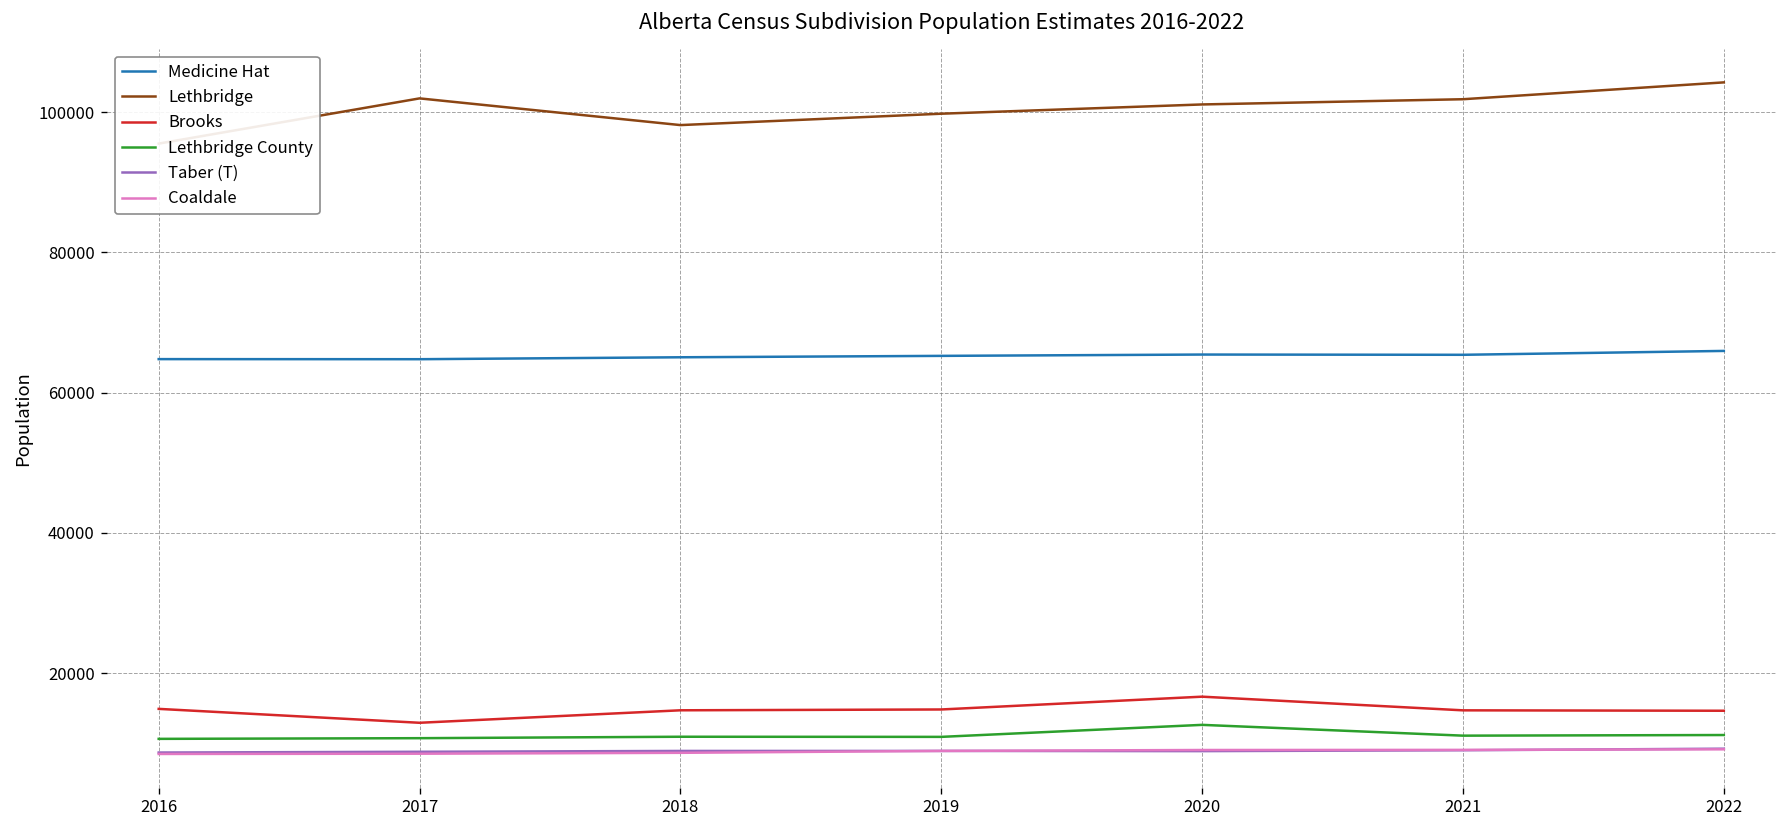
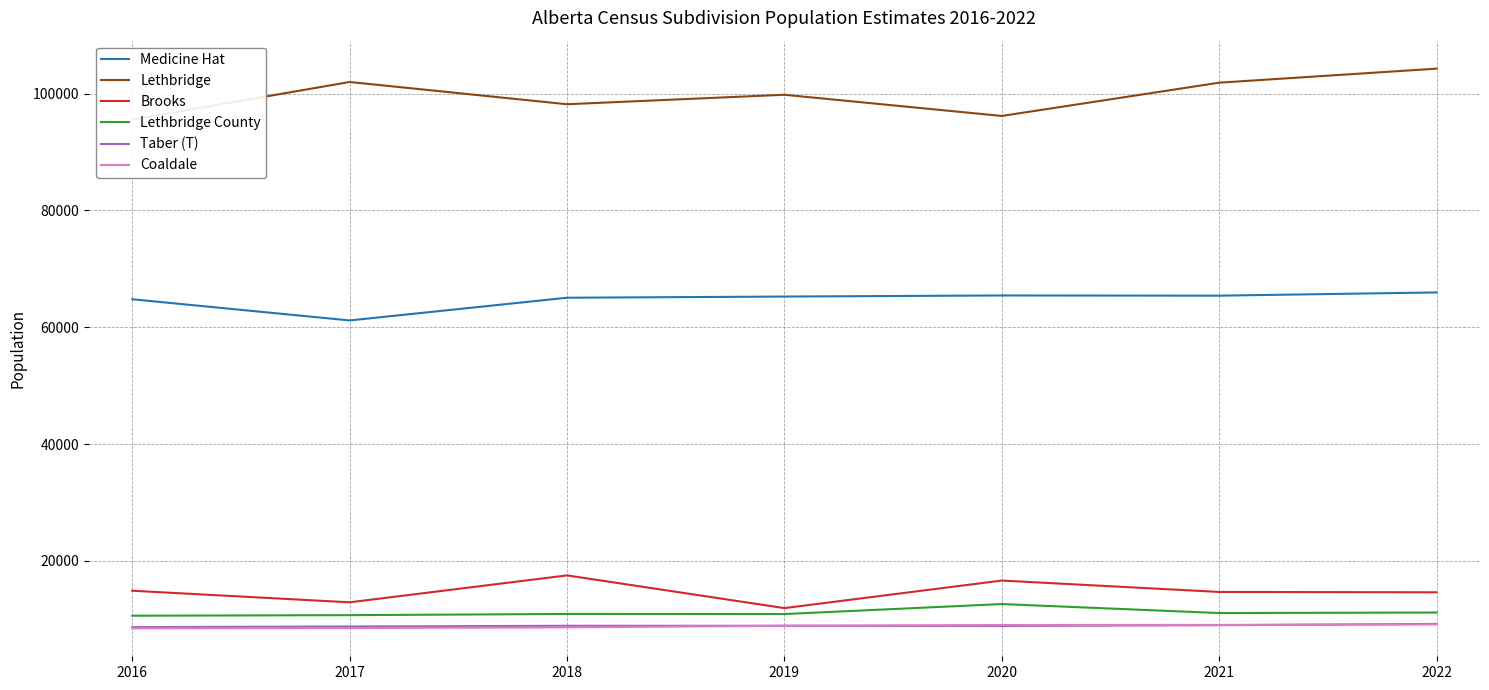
  {
    "Medicine Hat": {
      "2016": 65000,
-     "2017": 65000,
+     "2017": 61000,
      "2018": 65000,
      "2019": 65000,
      "2020": 65000,
      "2021": 65000,
      "2022": 66000
    },
    "Lethbridge": {
      "2017": 102000,
      "2018": 98000,
      "2019": 100000,
-     "2020": 101000,
+     "2020": 96000,
      "2021": 102000,
      "2022": 104000
    },
    "Brooks": {
      "2016": 15000,
      "2017": 13000,
-     "2018": 15000,
-     "2019": 15000,
+     "2018": 18000,
+     "2019": 12000,
      "2020": 17000,
      "2021": 15000,
      "2022": 15000
    },
    "Lethbridge County": {
      "2016": 11000,
      "2017": 11000,
      "2018": 11000,
      "2019": 11000,
      "2020": 13000,
      "2021": 11000,
      "2022": 11000
    }
  }
